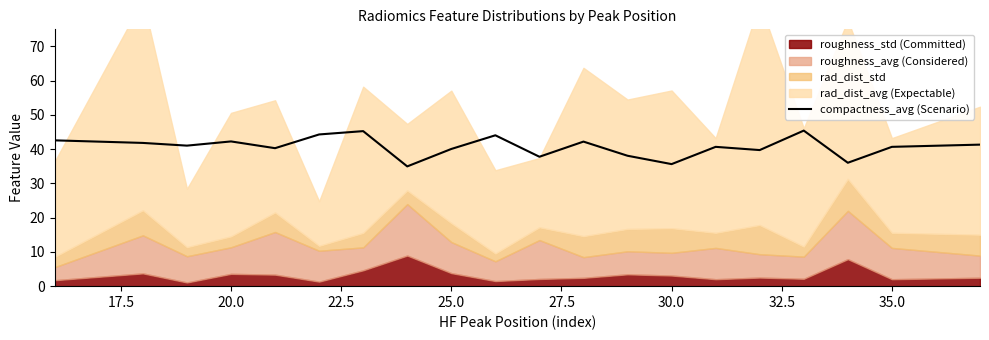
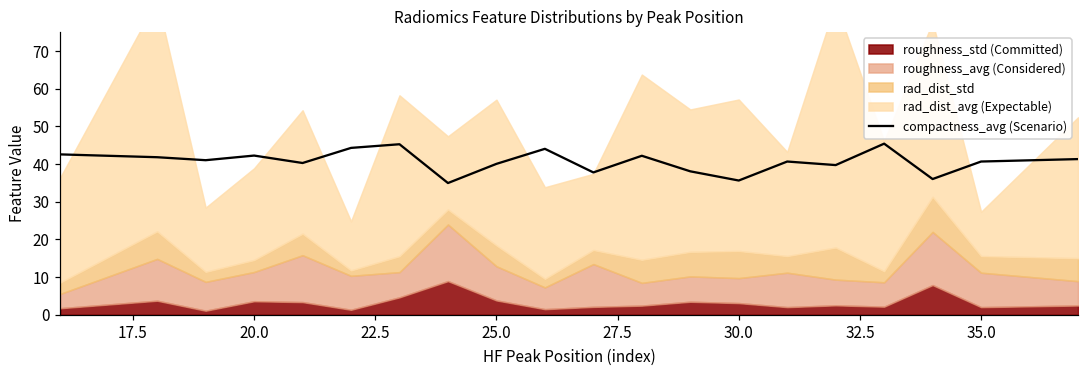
  {
    "compactness_avg (Scenario)": {
      "20.0": 42,
      "25.0": 40,
      "30.0": 36,
      "35.0": 41
    },
    "rad_dist_avg (Expectable)": {
-     "20.0": 36,
+     "20.0": 24,
      "25.0": 39,
      "30.0": 40,
-     "35.0": 28
+     "35.0": 12
    }
  }
